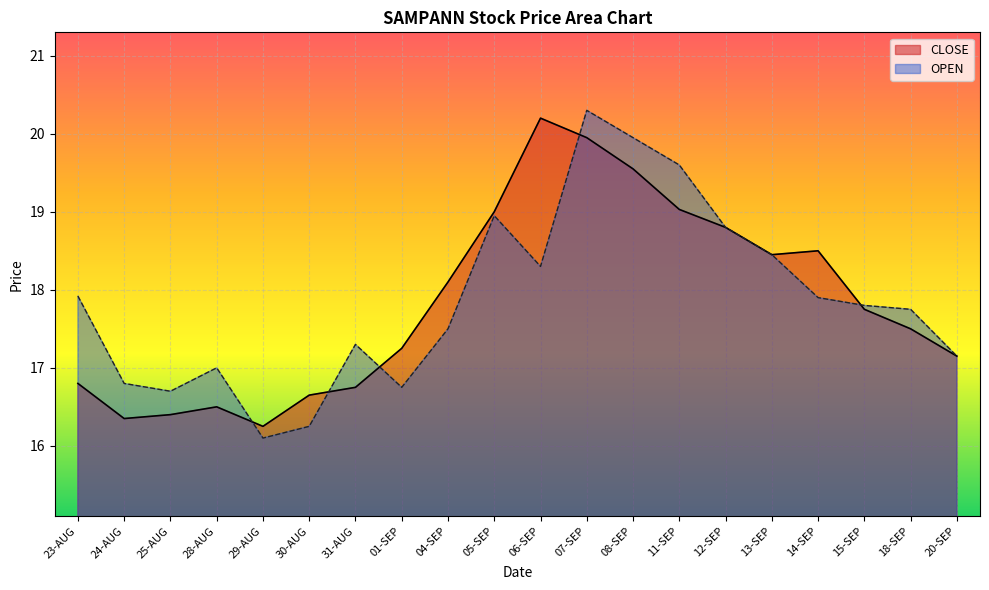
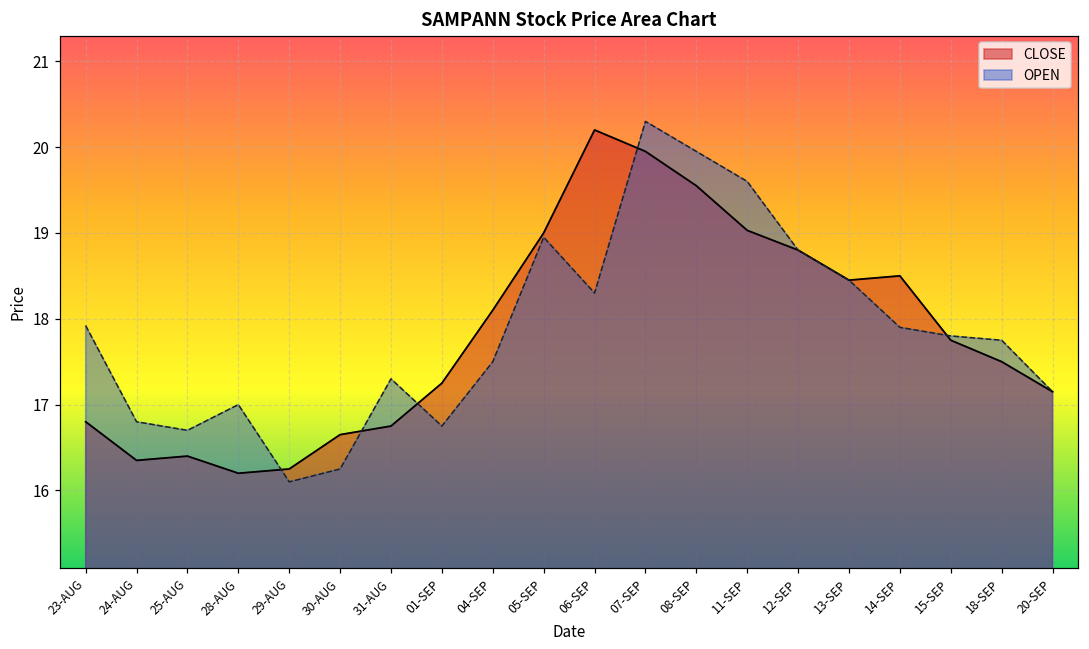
  {
    "CLOSE": {
      "23-AUG": 16.8,
      "24-AUG": 16.4,
      "25-AUG": 16.4,
-     "28-AUG": 16.5,
+     "28-AUG": 16.2,
      "29-AUG": 16.3,
      "30-AUG": 16.7,
      "31-AUG": 16.8,
      "01-SEP": 17.3,
      "04-SEP": 18.1,
      "05-SEP": 19.0,
      "06-SEP": 20.2,
      "07-SEP": 20.0,
      "08-SEP": 19.6,
      "11-SEP": 19.0,
      "14-SEP": 18.5,
      "15-SEP": 17.8,
      "18-SEP": 17.5
    },
    "OPEN": {
      "23-AUG": 17.9,
      "24-AUG": 16.8,
      "25-AUG": 16.7,
      "28-AUG": 17.0,
      "29-AUG": 16.1,
      "30-AUG": 16.3,
      "31-AUG": 17.3,
      "01-SEP": 16.8,
      "04-SEP": 17.5,
      "05-SEP": 19.0,
      "06-SEP": 18.3,
      "07-SEP": 20.3,
      "08-SEP": 20.0,
      "11-SEP": 19.6,
      "14-SEP": 17.9,
      "15-SEP": 17.8,
      "18-SEP": 17.8
    }
  }
